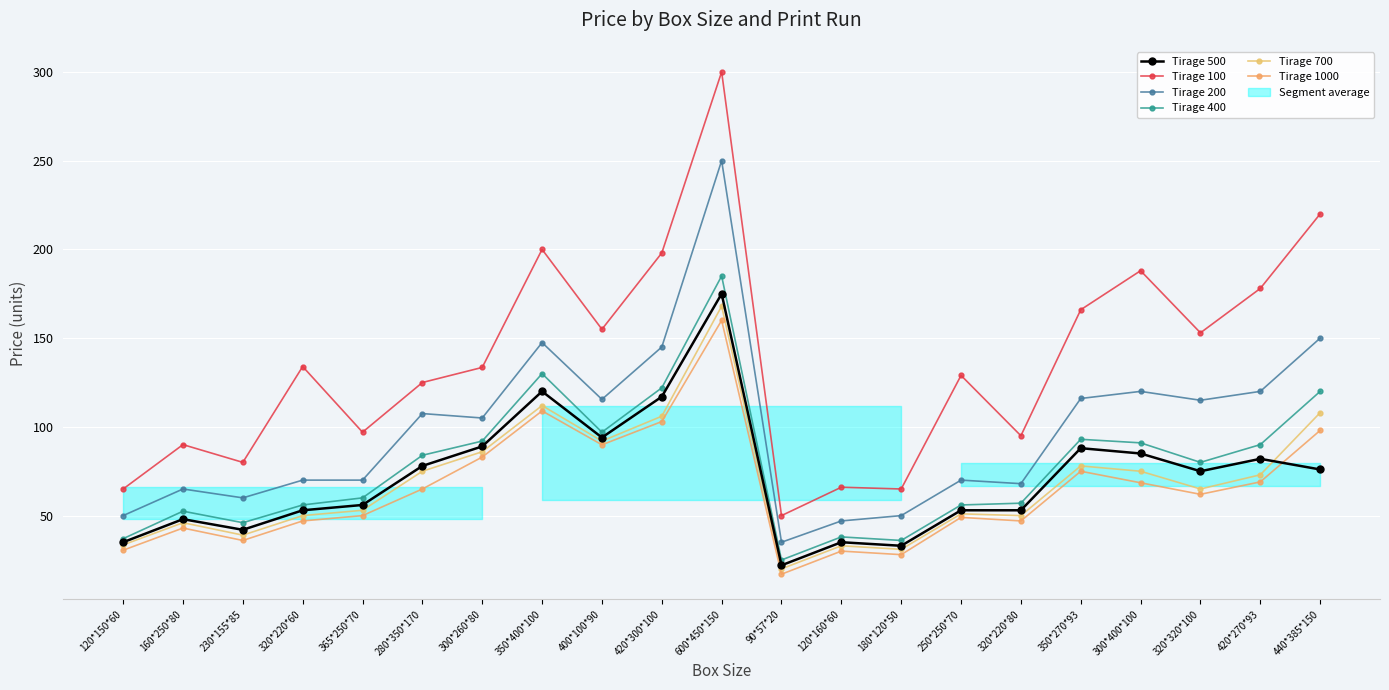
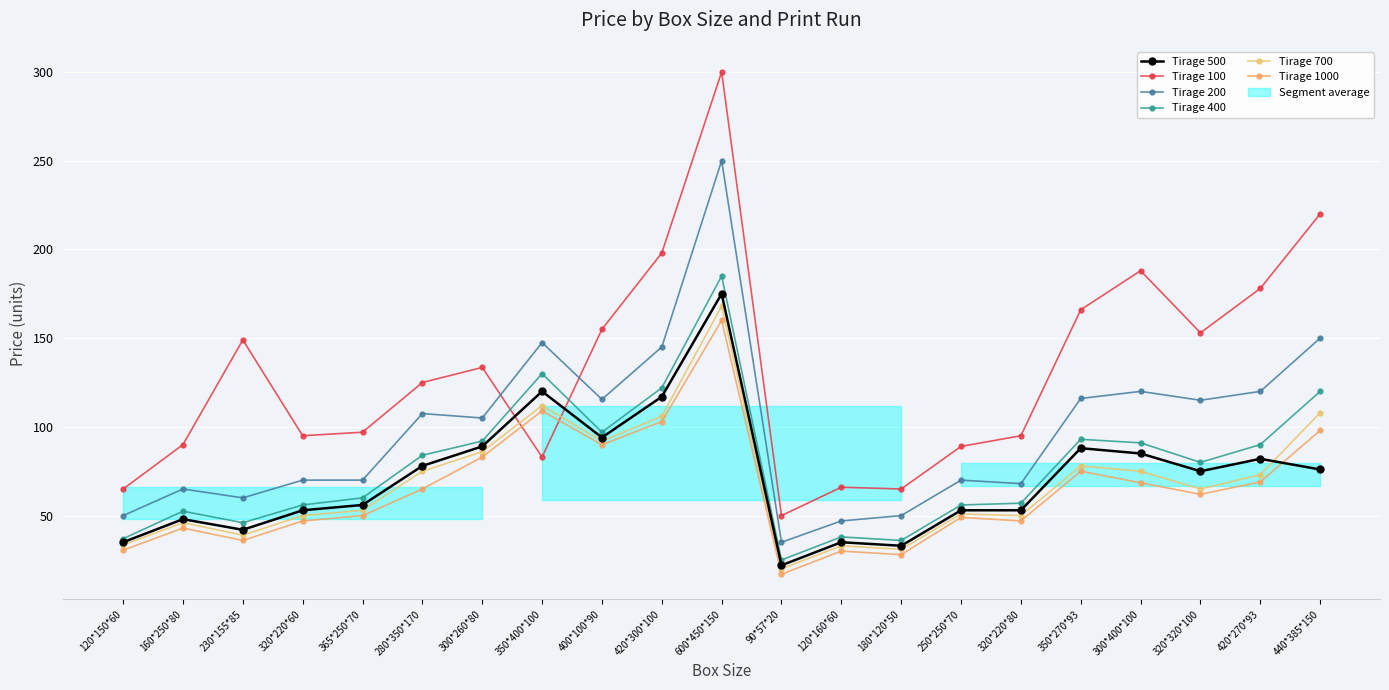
  {
    "Tirage 500": {
      "120*150*60": 35,
      "160*250*80": 48,
      "230*155*85": 42,
      "320*220*60": 53,
      "365*250*70": 56,
      "280*350*170": 78,
      "300*260*80": 89,
      "350*400*100": 120,
      "400*100*90": 94,
      "420*300*100": 117,
      "600*450*150": 175,
      "90*57*20": 22,
      "120*160*60": 35,
      "180*120*50": 33,
      "250*250*70": 53,
      "320*220*80": 53,
      "350*270*93": 88,
      "300*400*100": 85,
      "320*320*100": 75,
      "420*270*93": 82,
      "440*385*150": 76
    },
    "Tirage 100": {
      "160*250*80": 90,
-     "230*155*85": 80,
-     "320*220*60": 134,
+     "230*155*85": 149,
+     "320*220*60": 95,
      "365*250*70": 97,
      "280*350*170": 125,
      "300*260*80": 134,
-     "350*400*100": 200,
+     "350*400*100": 83,
      "400*100*90": 155,
      "420*300*100": 198,
      "600*450*150": 300,
      "90*57*20": 50,
      "120*160*60": 66,
      "180*120*50": 65,
-     "250*250*70": 129,
+     "250*250*70": 89,
      "320*220*80": 95,
      "350*270*93": 166,
      "300*400*100": 188,
      "320*320*100": 153,
      "420*270*93": 178,
      "440*385*150": 220
    }
  }
